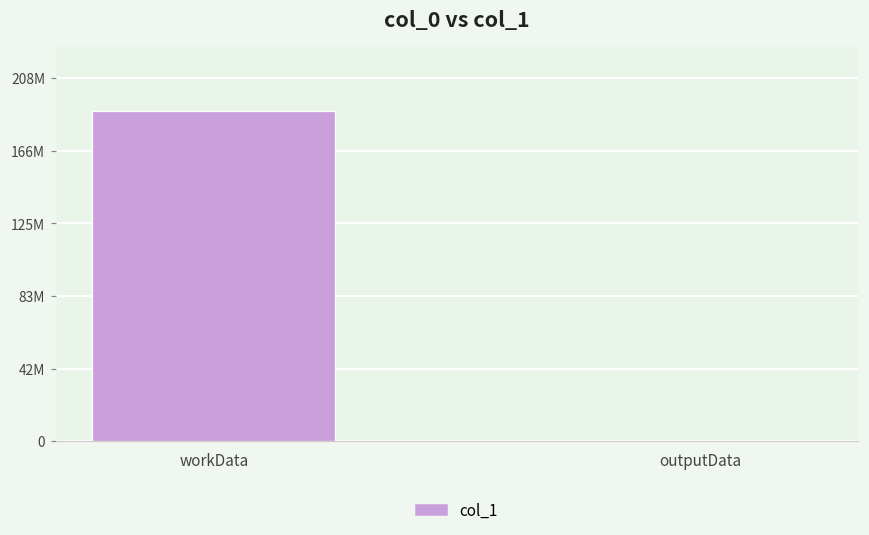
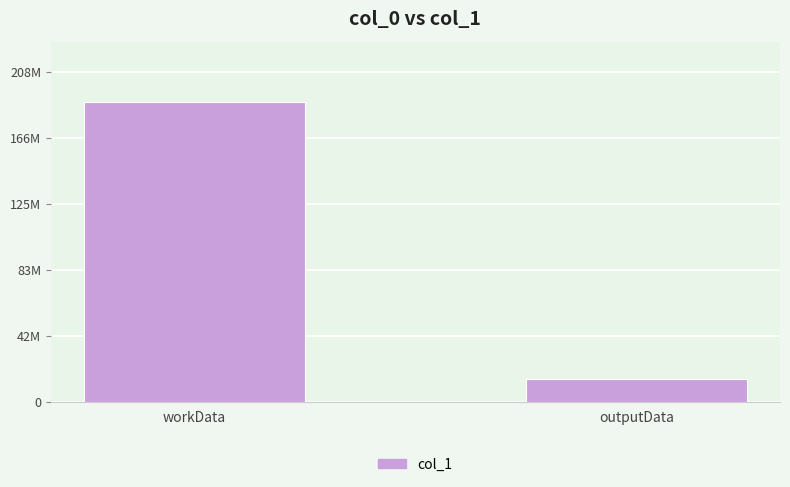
  {
    "workData": 189000000,
-   "outputData": 0
+   "outputData": 14000000
  }
